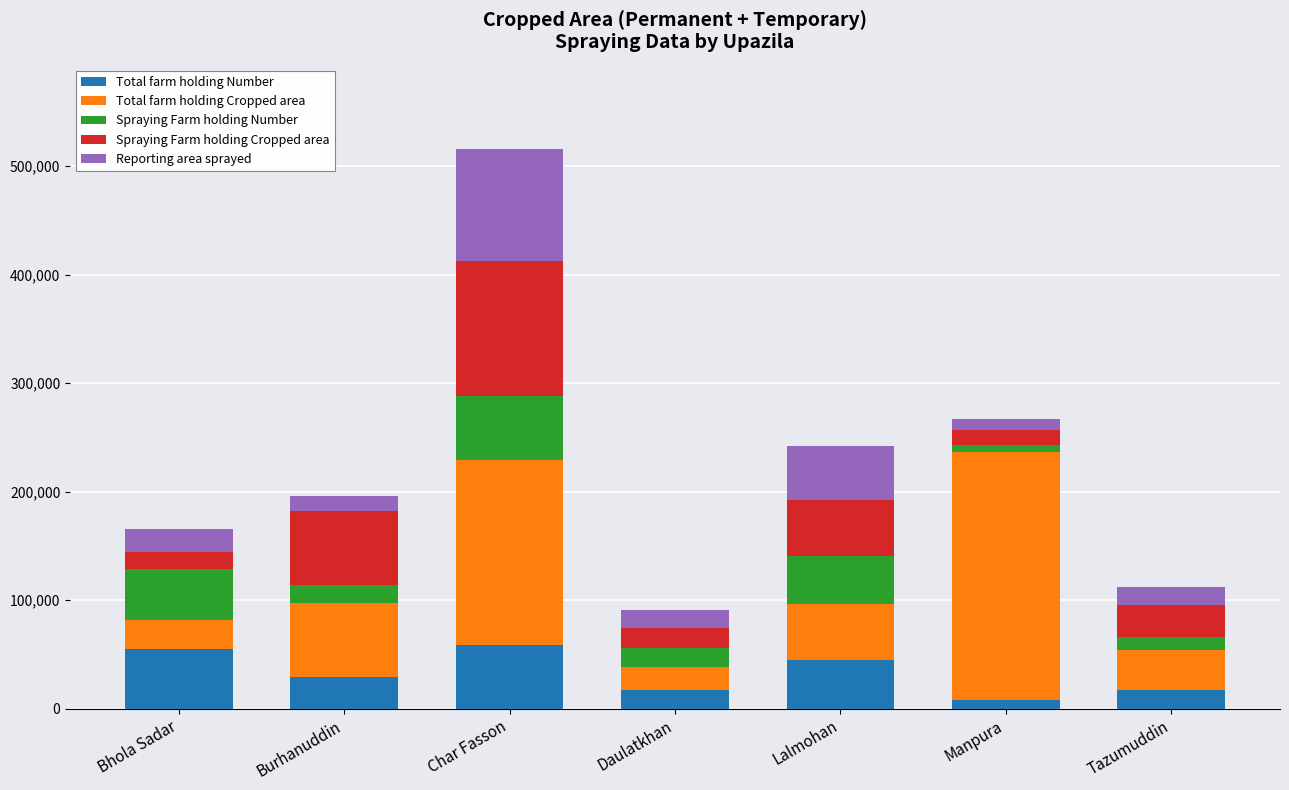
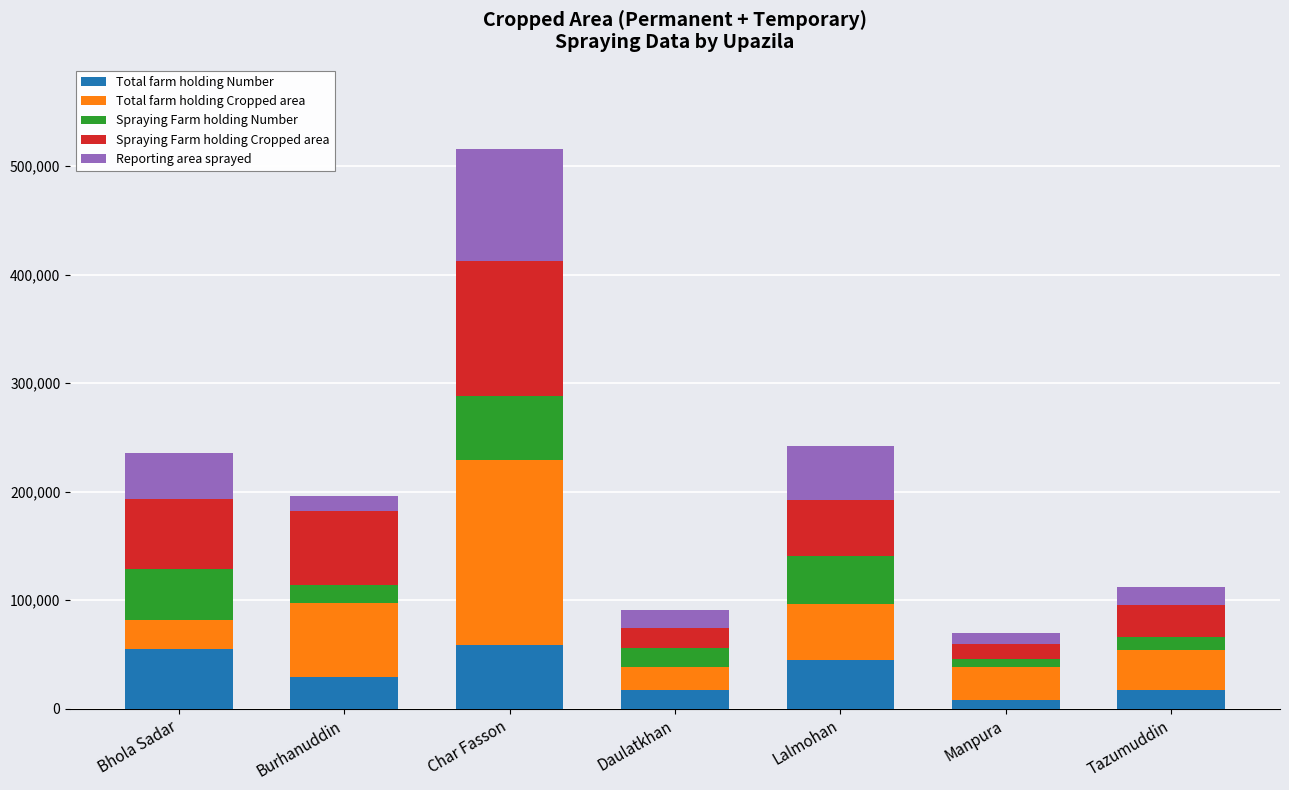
  {
    "Total farm holding Number": {
      "Bhola Sadar": "55,000",
      "Burhanuddin": "29,000",
      "Char Fasson": "59,000",
      "Daulatkhan": "17,000",
      "Lalmohan": "45,000",
      "Manpura": "8,000",
      "Tazumuddin": "17,000"
    },
    "Total farm holding Cropped area": {
      "Bhola Sadar": "26,000",
      "Burhanuddin": "68,000",
      "Char Fasson": "170,000",
      "Daulatkhan": "21,000",
      "Lalmohan": "51,000",
-     "Manpura": "228,000",
+     "Manpura": "30,000",
      "Tazumuddin": "37,000"
    },
    "Spraying Farm holding Number": {
      "Bhola Sadar": "47,000",
      "Burhanuddin": "17,000",
      "Char Fasson": "59,000",
      "Daulatkhan": "17,000",
      "Lalmohan": "45,000",
      "Manpura": "7,000",
      "Tazumuddin": "12,000"
    },
    "Spraying Farm holding Cropped area": {
-     "Bhola Sadar": "16,000",
+     "Bhola Sadar": "65,000",
      "Burhanuddin": "68,000",
      "Char Fasson": "125,000",
      "Daulatkhan": "18,000",
      "Lalmohan": "51,000",
      "Manpura": "14,000",
      "Tazumuddin": "30,000"
    },
    "Reporting area sprayed": {
-     "Bhola Sadar": "21,000",
+     "Bhola Sadar": "42,000",
      "Burhanuddin": "14,000",
      "Char Fasson": "104,000",
      "Daulatkhan": "17,000",
      "Lalmohan": "51,000",
      "Manpura": "10,000",
      "Tazumuddin": "17,000"
    }
  }
